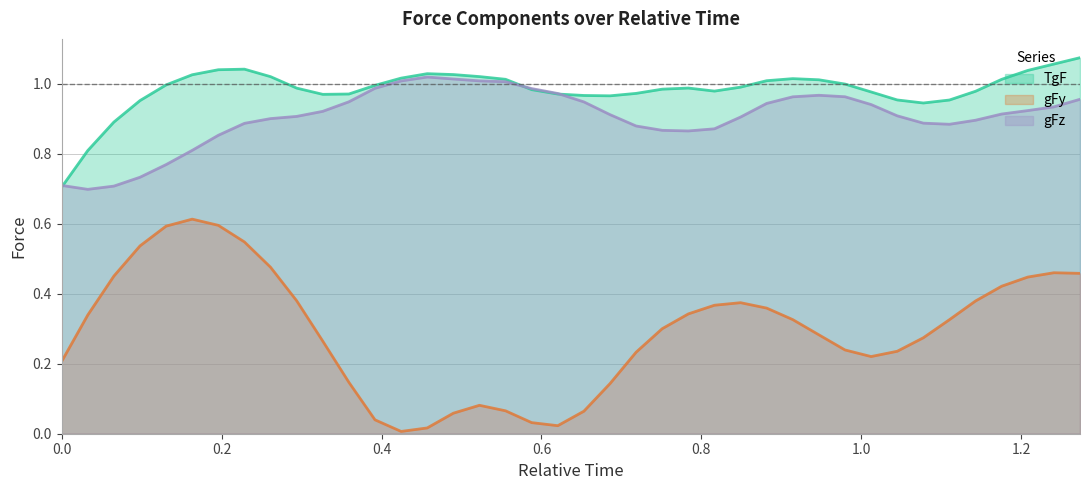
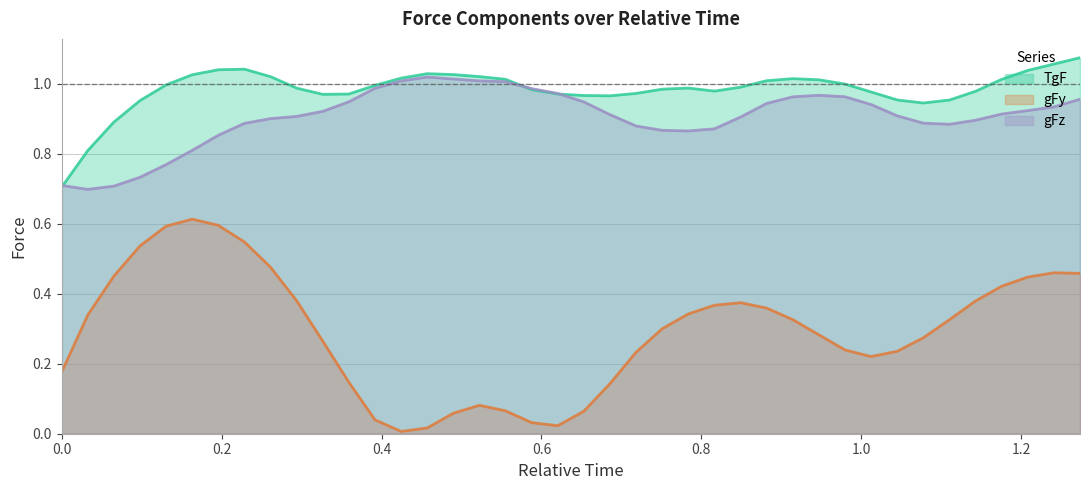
  {
    "gFy": {
-     "0.0": 0.21
+     "0.0": 0.18
    }
  }
